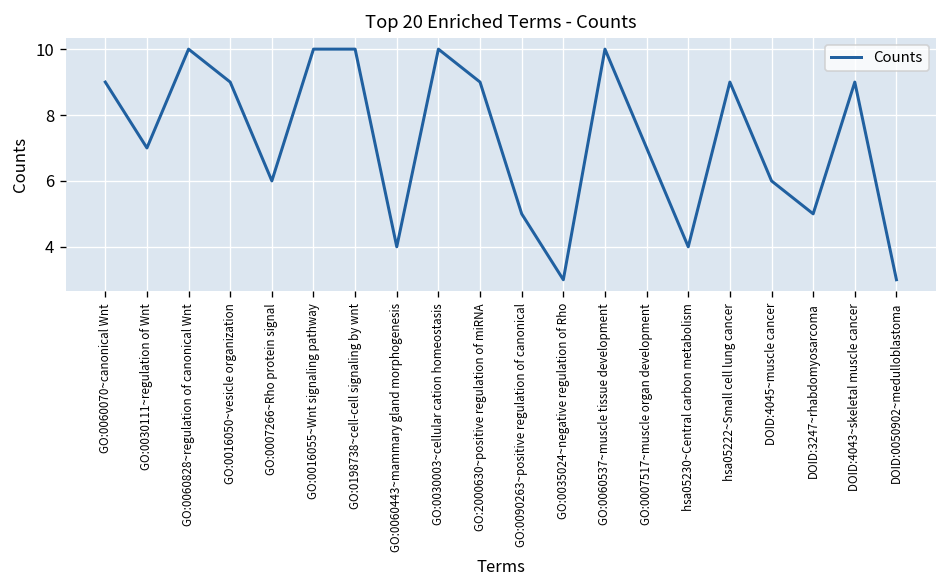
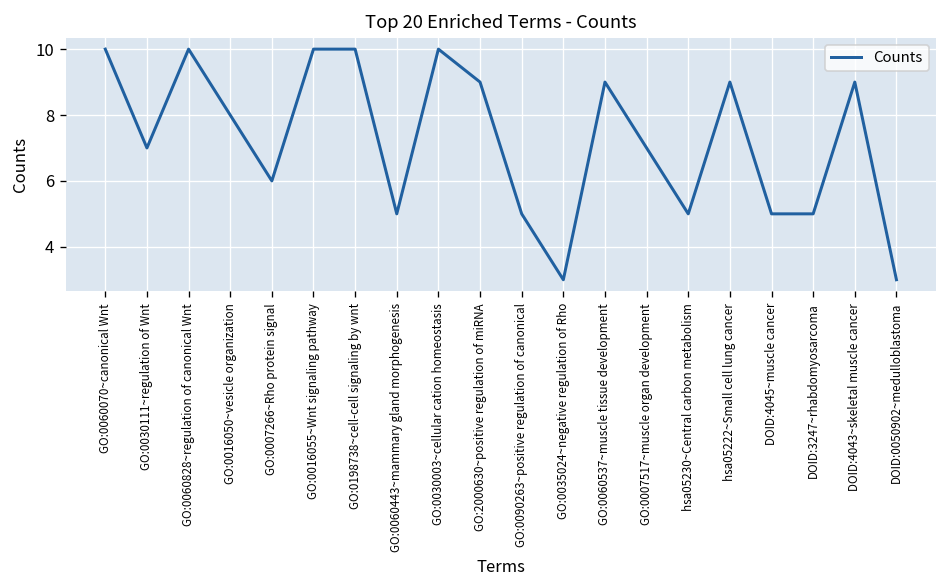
  {
-   "GO:0060070~canonical Wnt": 9,
+   "GO:0060070~canonical Wnt": 10,
    "GO:0030111~regulation of Wnt": 7,
    "GO:0060828~regulation of canonical Wnt": 10,
-   "GO:0016050~vesicle organization": 9,
+   "GO:0016050~vesicle organization": 8,
    "GO:0007266~Rho protein signal": 6,
    "GO:0016055~Wnt signaling pathway": 10,
    "GO:0198738~cell-cell signaling by wnt": 10,
-   "GO:0060443~mammary gland morphogenesis": 4,
+   "GO:0060443~mammary gland morphogenesis": 5,
    "GO:0030003~cellular cation homeostasis": 10,
    "GO:2000630~positive regulation of miRNA": 9,
    "GO:0090263~positive regulation of canonical": 5,
    "GO:0035024~negative regulation of Rho": 3,
-   "GO:0060537~muscle tissue development": 10,
+   "GO:0060537~muscle tissue development": 9,
    "GO:0007517~muscle organ development": 7,
-   "hsa05230~Central carbon metabolism": 4,
+   "hsa05230~Central carbon metabolism": 5,
    "hsa05222~Small cell lung cancer": 9,
-   "DOID:4045~muscle cancer": 6,
+   "DOID:4045~muscle cancer": 5,
    "DOID:3247~rhabdomyosarcoma": 5,
    "DOID:4043~skeletal muscle cancer": 9,
    "DOID:0050902~medulloblastoma": 3
  }
